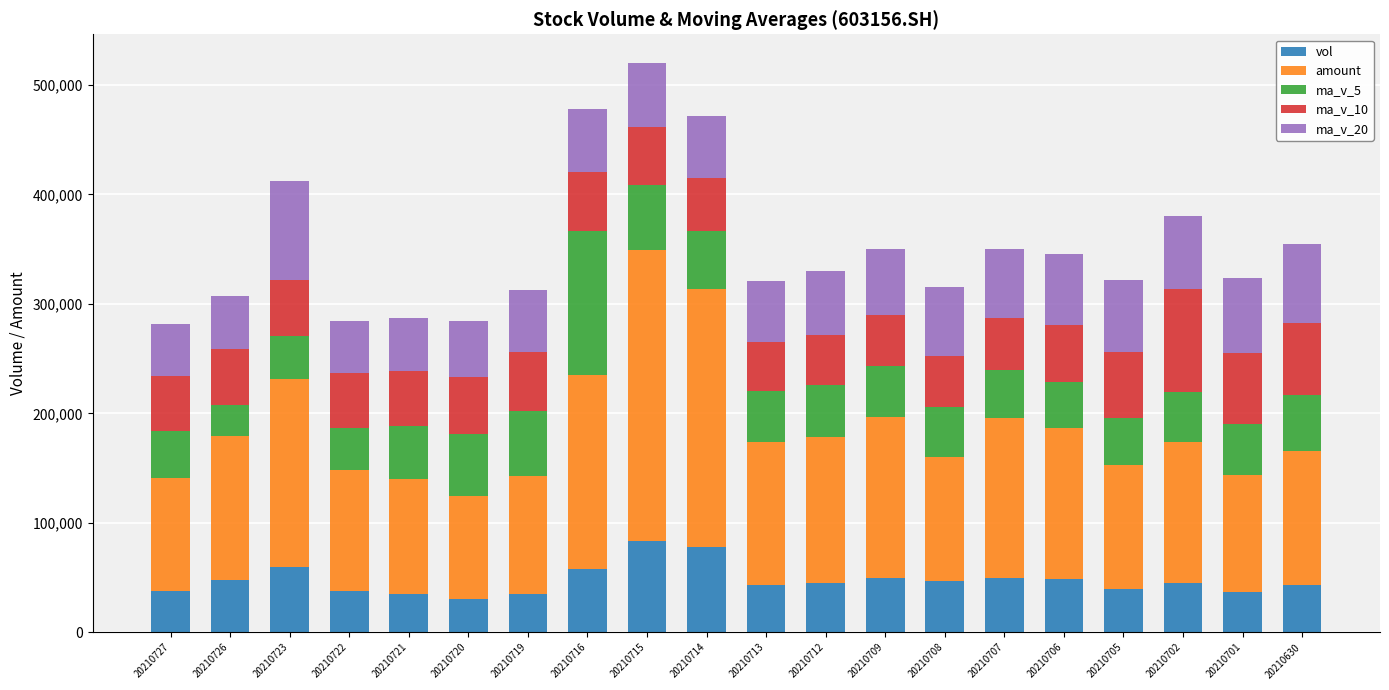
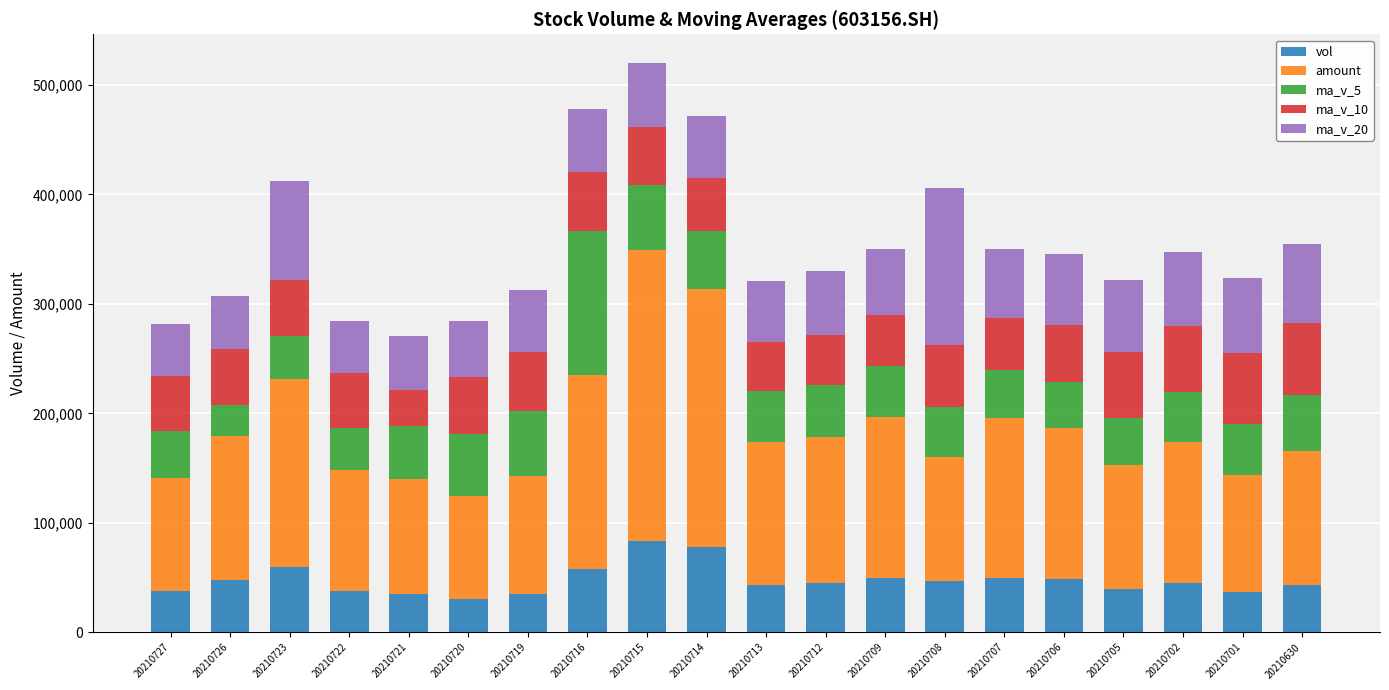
  {
    "vol": {
      "20210727": "38,000",
      "20210726": "48,000",
      "20210723": "60,000",
      "20210722": "37,000",
      "20210721": "35,000",
      "20210720": "31,000",
      "20210719": "35,000",
      "20210716": "57,000",
      "20210715": "84,000",
      "20210714": "78,000",
      "20210713": "43,000",
      "20210712": "45,000",
      "20210709": "49,000",
      "20210708": "47,000",
      "20210707": "49,000",
      "20210706": "49,000",
      "20210705": "40,000",
      "20210702": "45,000",
      "20210701": "37,000",
      "20210630": "43,000"
    },
    "amount": {
      "20210727": "103,000",
      "20210726": "132,000",
      "20210723": "172,000",
      "20210722": "111,000",
      "20210721": "105,000",
      "20210720": "94,000",
      "20210719": "108,000",
      "20210716": "177,000",
      "20210715": "265,000",
      "20210714": "236,000",
      "20210713": "130,000",
      "20210712": "133,000",
      "20210709": "148,000",
      "20210708": "114,000",
      "20210707": "146,000",
      "20210706": "138,000",
      "20210705": "113,000",
      "20210702": "129,000",
      "20210701": "106,000",
      "20210630": "123,000"
    },
    "ma_v_5": {
      "20210727": "43,000",
      "20210726": "29,000",
      "20210723": "40,000",
      "20210722": "39,000",
      "20210721": "48,000",
      "20210720": "57,000",
      "20210719": "60,000",
      "20210716": "132,000",
      "20210715": "60,000",
      "20210714": "52,000",
      "20210713": "47,000",
      "20210712": "48,000",
      "20210709": "47,000",
      "20210708": "46,000",
      "20210707": "44,000",
      "20210706": "43,000",
      "20210705": "44,000",
      "20210702": "46,000",
      "20210701": "46,000",
      "20210630": "51,000"
    },
    "ma_v_10": {
      "20210727": "50,000",
      "20210726": "51,000",
      "20210723": "51,000",
      "20210722": "49,000",
-     "20210721": "50,000",
+     "20210721": "33,000",
      "20210720": "52,000",
      "20210719": "54,000",
      "20210716": "54,000",
      "20210715": "53,000",
      "20210714": "48,000",
      "20210713": "45,000",
      "20210712": "46,000",
      "20210709": "46,000",
-     "20210708": "46,000",
+     "20210708": "56,000",
      "20210707": "48,000",
      "20210706": "52,000",
      "20210705": "60,000",
-     "20210702": "94,000",
+     "20210702": "61,000",
      "20210701": "65,000",
      "20210630": "66,000"
    },
    "ma_v_20": {
      "20210727": "47,000",
      "20210726": "48,000",
      "20210723": "91,000",
      "20210722": "48,000",
      "20210721": "49,000",
      "20210720": "52,000",
      "20210719": "57,000",
      "20210716": "57,000",
      "20210715": "59,000",
      "20210714": "57,000",
      "20210713": "56,000",
      "20210712": "58,000",
      "20210709": "61,000",
-     "20210708": "63,000",
+     "20210708": "144,000",
      "20210707": "64,000",
      "20210706": "65,000",
      "20210705": "66,000",
      "20210702": "67,000",
      "20210701": "69,000",
      "20210630": "72,000"
    }
  }
